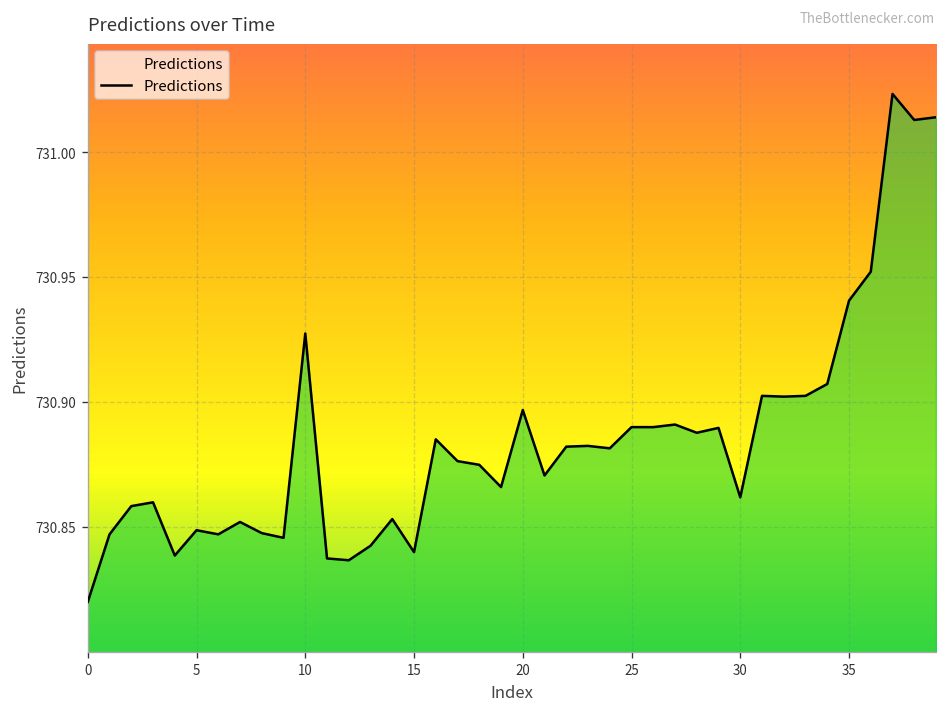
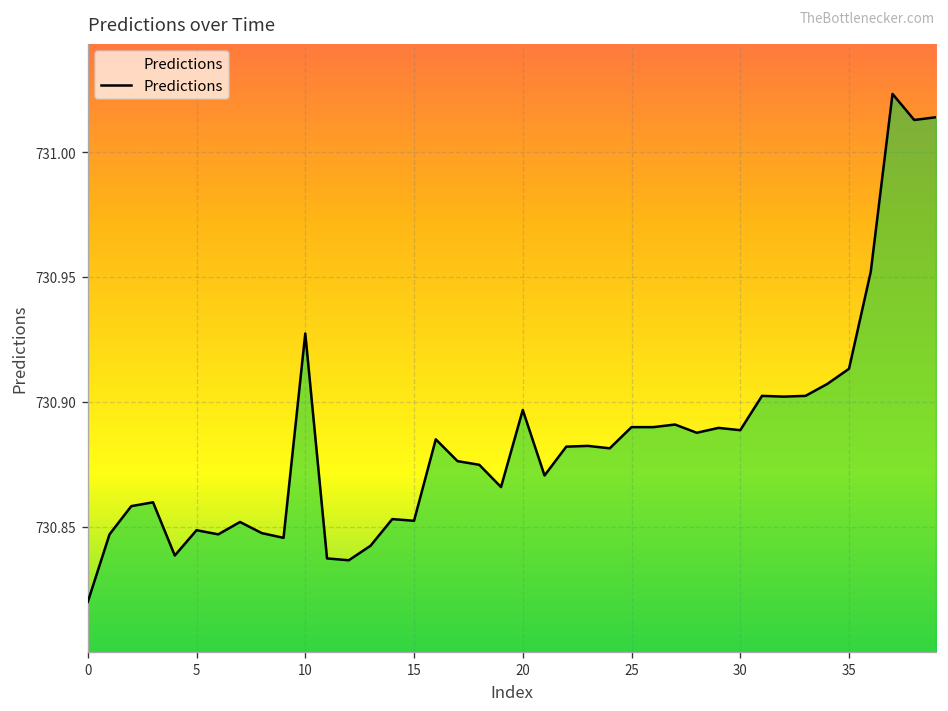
  {
    "0": 730.820,
    "5": 730.849,
    "10": 730.928,
-   "15": 730.840,
+   "15": 730.853,
    "20": 730.897,
    "25": 730.890,
-   "30": 730.862,
-   "35": 730.941
+   "30": 730.889,
+   "35": 730.913
  }
